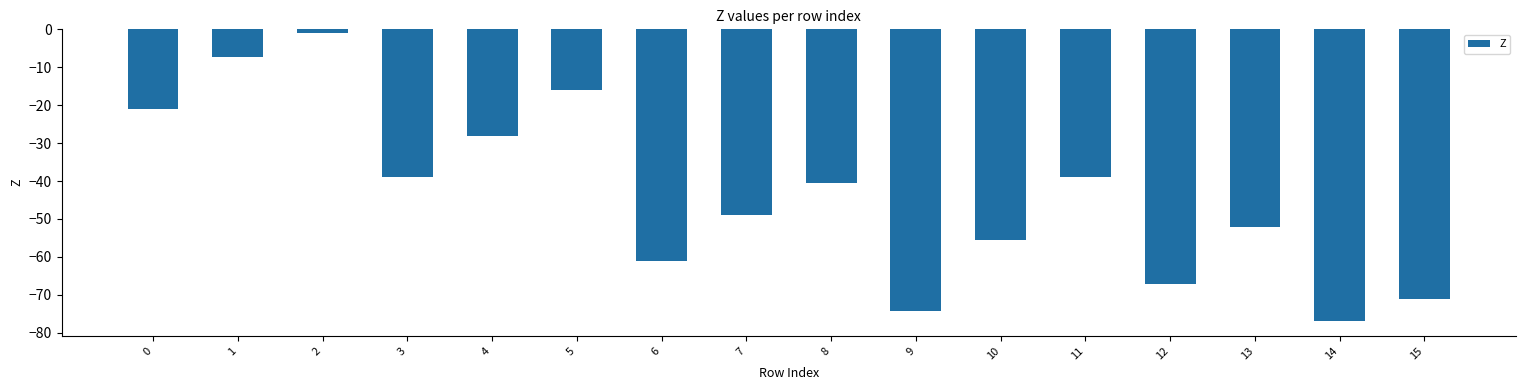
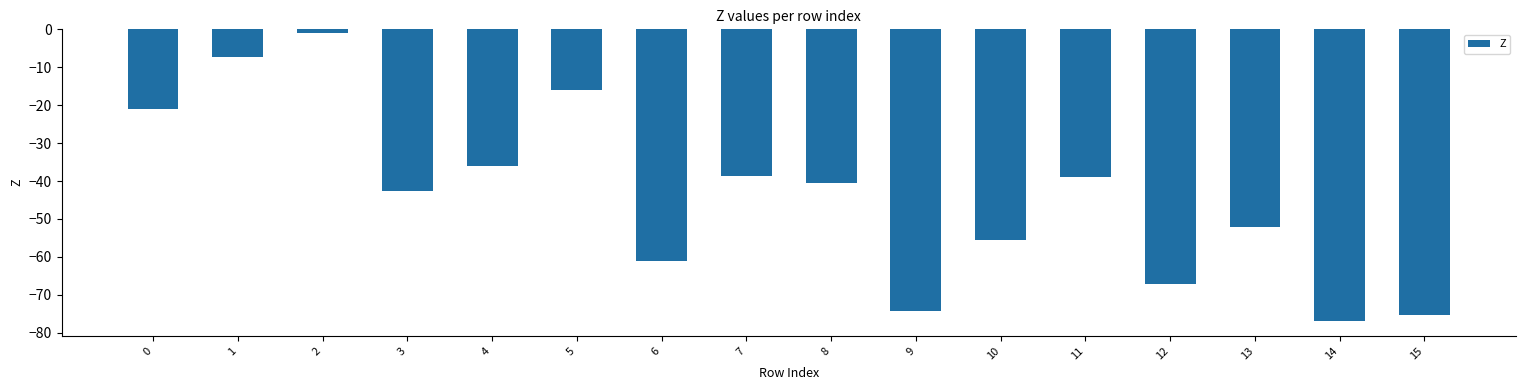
  {
    "0": -21,
    "1": -7,
    "2": -1,
-   "3": -39,
-   "4": -28,
+   "3": -43,
+   "4": -36,
    "5": -16,
    "6": -61,
-   "7": -49,
+   "7": -39,
    "8": -41,
    "9": -74,
    "10": -56,
    "11": -39,
    "12": -67,
    "13": -52,
    "14": -77,
-   "15": -71
+   "15": -75
  }
